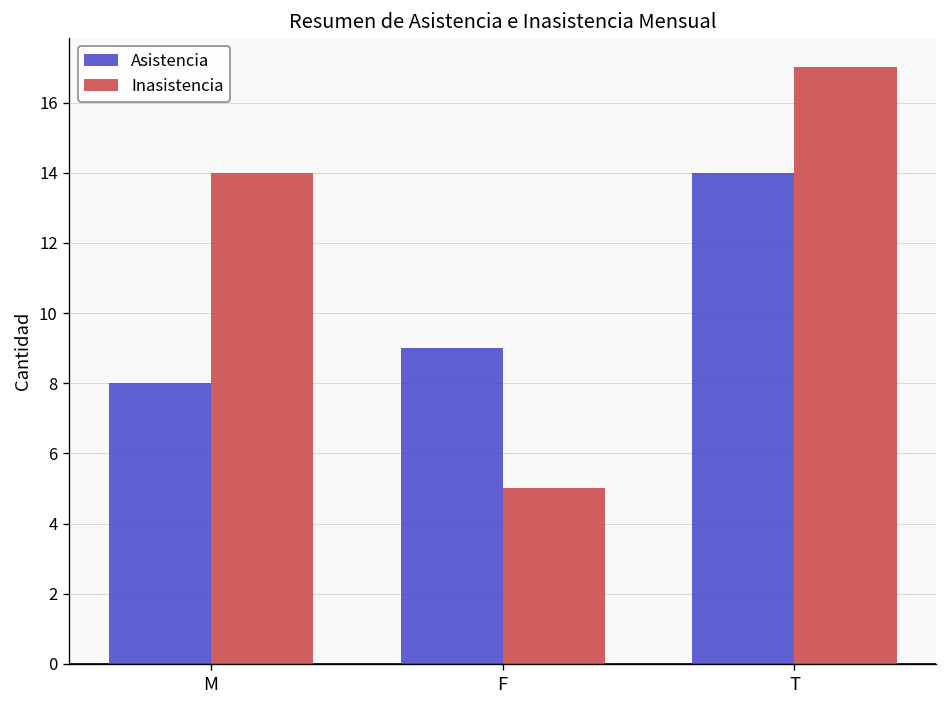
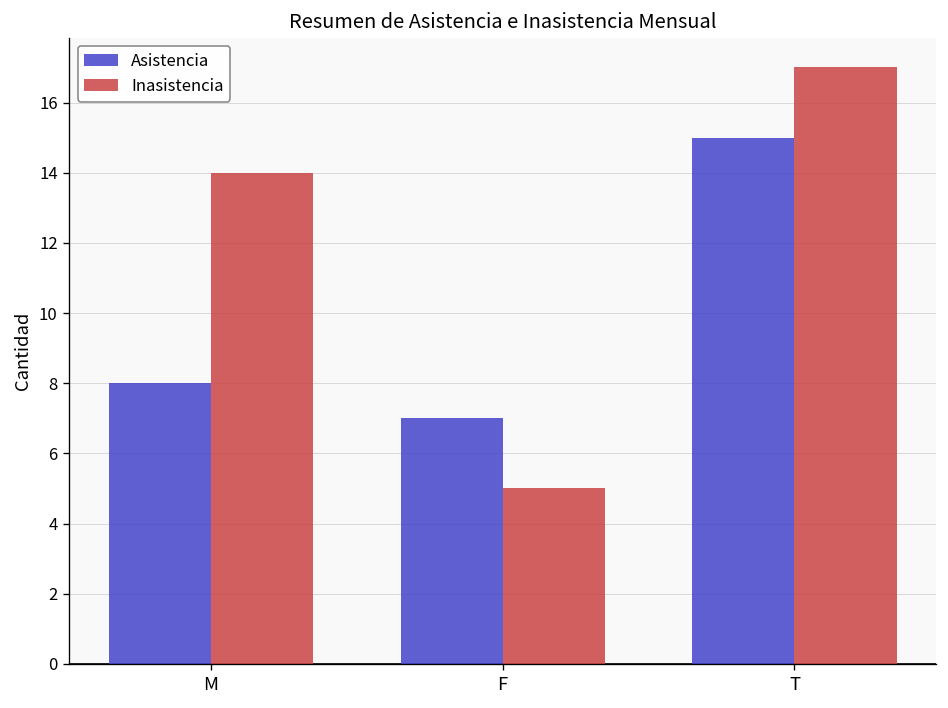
  {
    "Asistencia": {
      "M": 8,
-     "F": 9,
-     "T": 14
+     "F": 7,
+     "T": 15
    },
    "Inasistencia": {
      "M": 14,
      "F": 5,
      "T": 17
    }
  }
